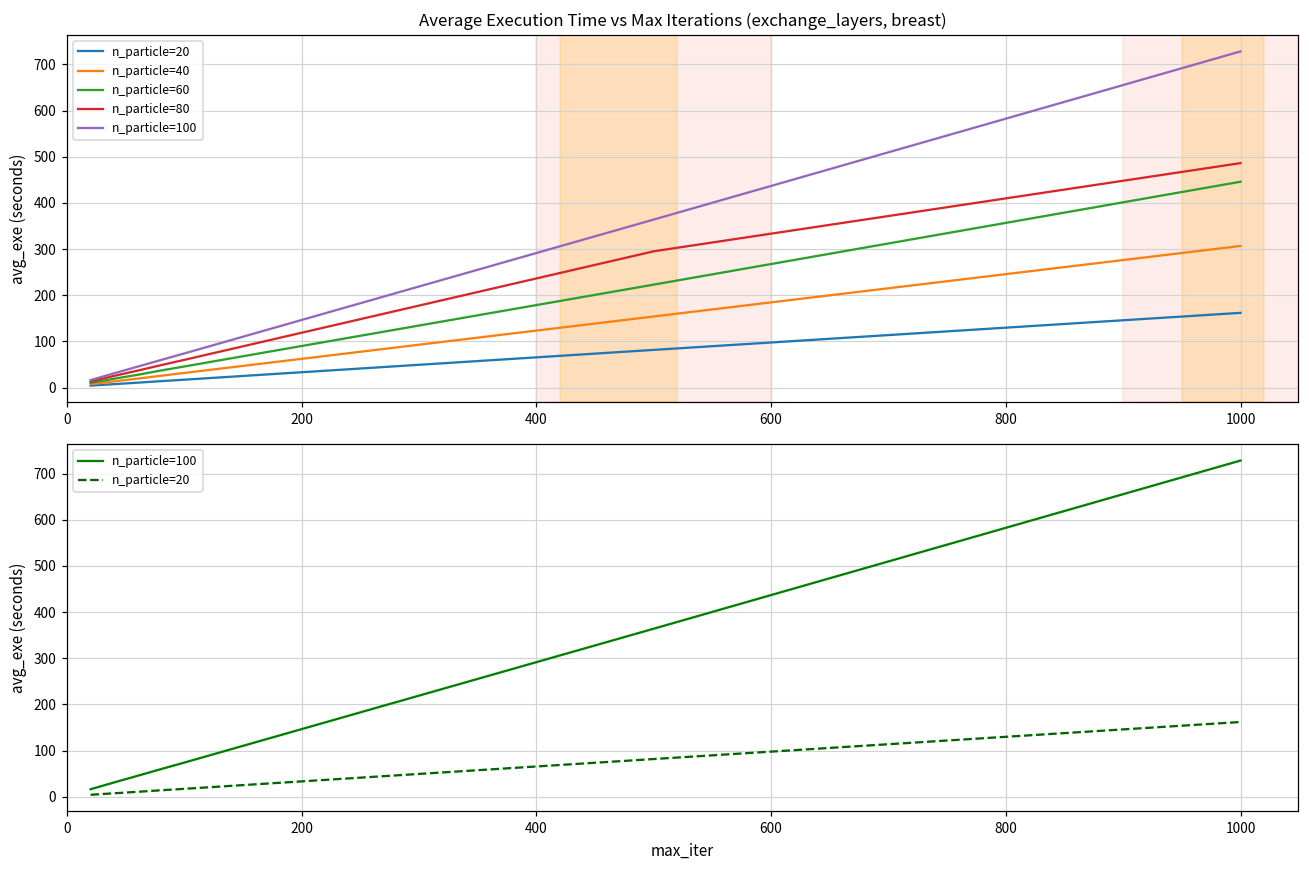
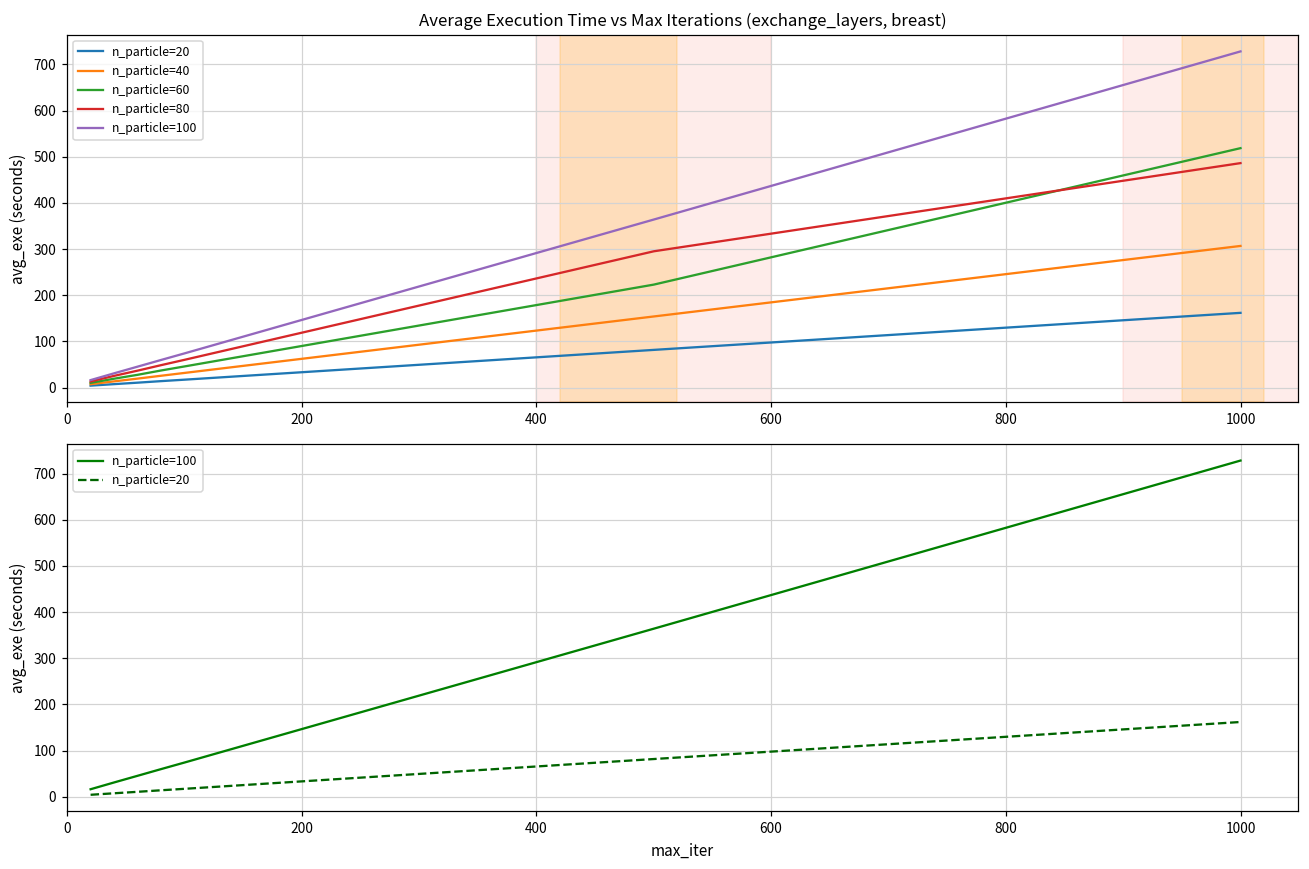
  {
    "Average Execution Time vs Max Iterations (exchange_layers, breast)": {
      "n_particle=40": {
        "1000": 310
      },
      "n_particle=60": {
-       "1000": 450
+       "1000": 520
      },
      "n_particle=80": {
        "1000": 490
      }
    }
  }
